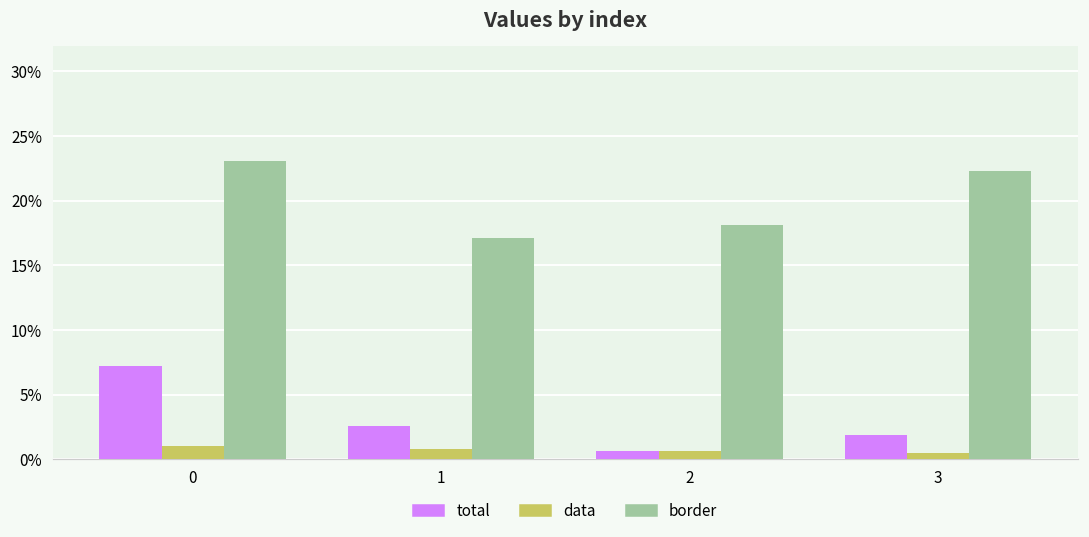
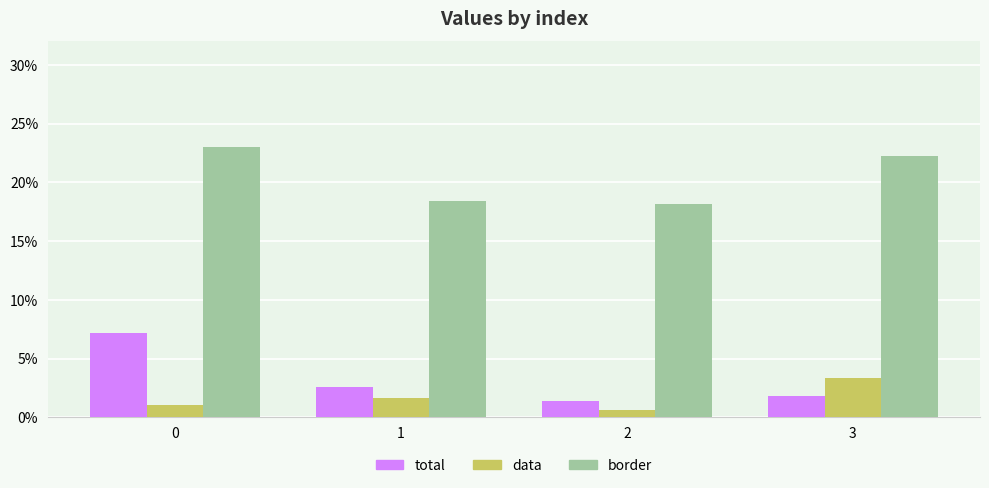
  {
    "total": {
      "0": "7.2%",
      "1": "2.6%",
-     "2": "0.6%",
+     "2": "1.4%",
      "3": "1.9%"
    },
    "data": {
      "0": "1.0%",
-     "1": "0.8%",
+     "1": "1.7%",
      "2": "0.6%",
-     "3": "0.5%"
+     "3": "3.3%"
    },
    "border": {
      "0": "23.0%",
-     "1": "17.1%",
+     "1": "18.4%",
      "2": "18.1%",
      "3": "22.3%"
    }
  }
